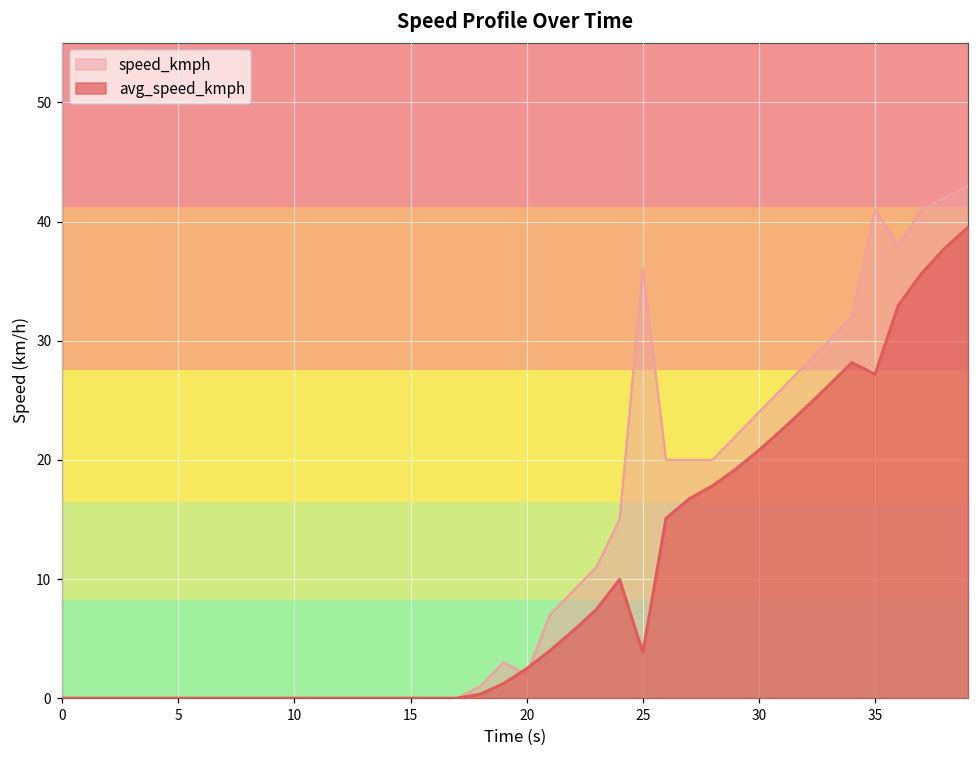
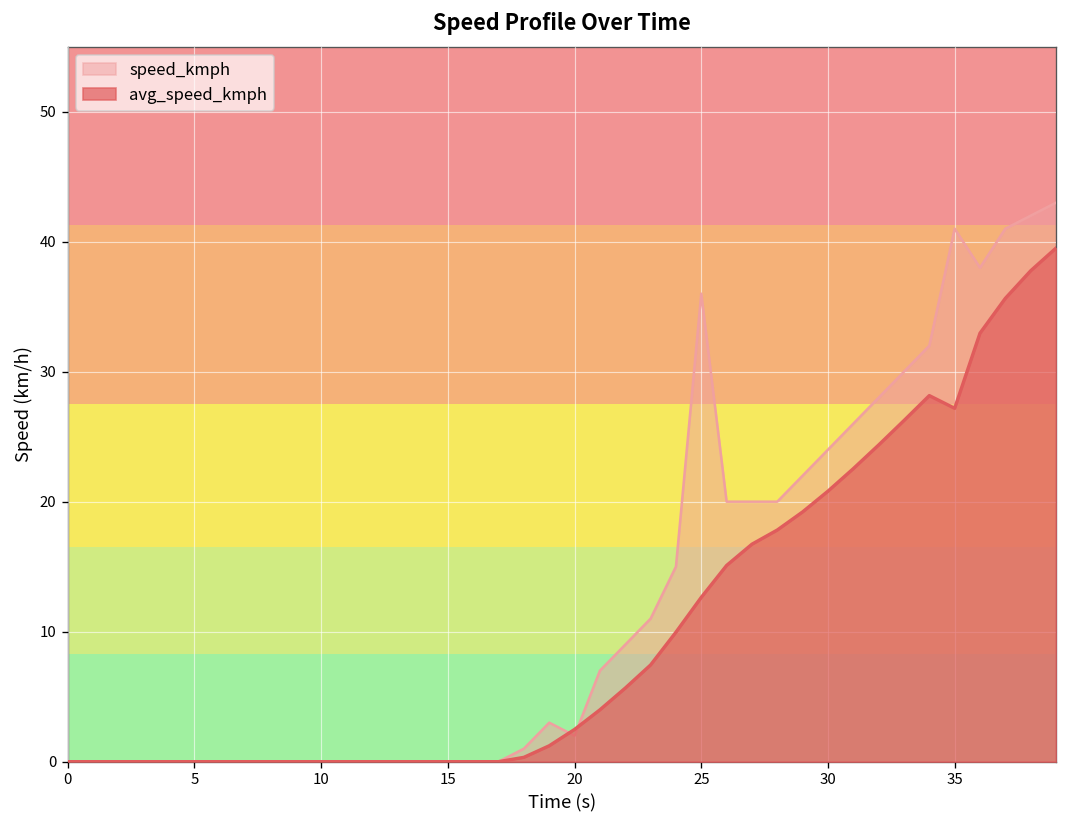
  {
    "speed_kmph": {
      "20": 2.0,
      "25": 36.0,
      "30": 24.0,
      "35": 41.0
    },
    "avg_speed_kmph": {
      "20": 2.5,
-     "25": 3.8,
+     "25": 12.6,
      "30": 20.8,
      "35": 27.2
    }
  }
